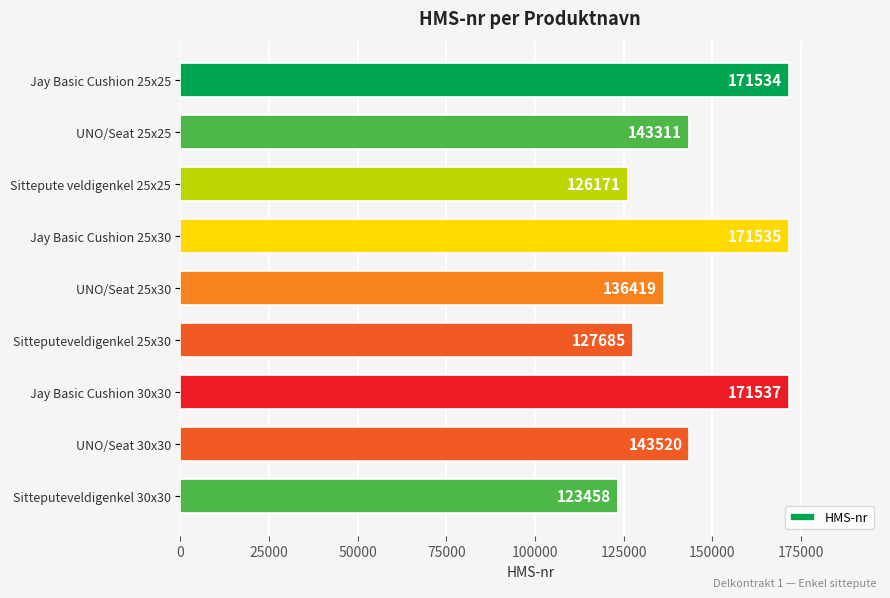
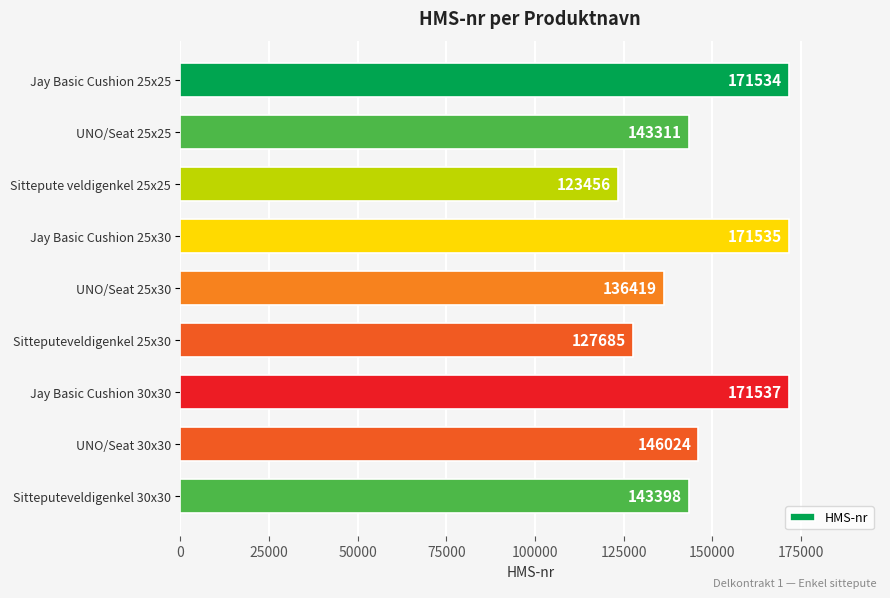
  {
    "Jay Basic Cushion 25x25": 171534,
    "UNO/Seat 25x25": 143311,
-   "Sittepute veldigenkel 25x25": 126171,
+   "Sittepute veldigenkel 25x25": 123456,
    "Jay Basic Cushion 25x30": 171535,
    "UNO/Seat 25x30": 136419,
    "Sitteputeveldigenkel 25x30": 127685,
    "Jay Basic Cushion 30x30": 171537,
-   "UNO/Seat 30x30": 143520,
-   "Sitteputeveldigenkel 30x30": 123458
+   "UNO/Seat 30x30": 146024,
+   "Sitteputeveldigenkel 30x30": 143398
  }
